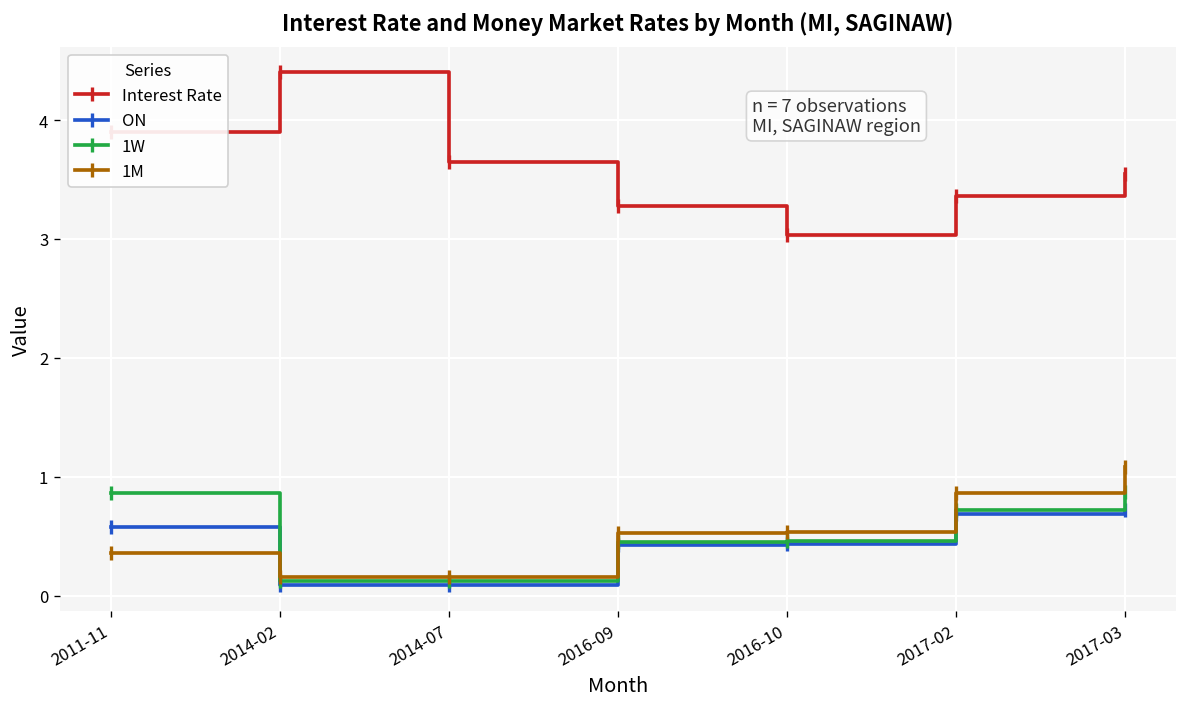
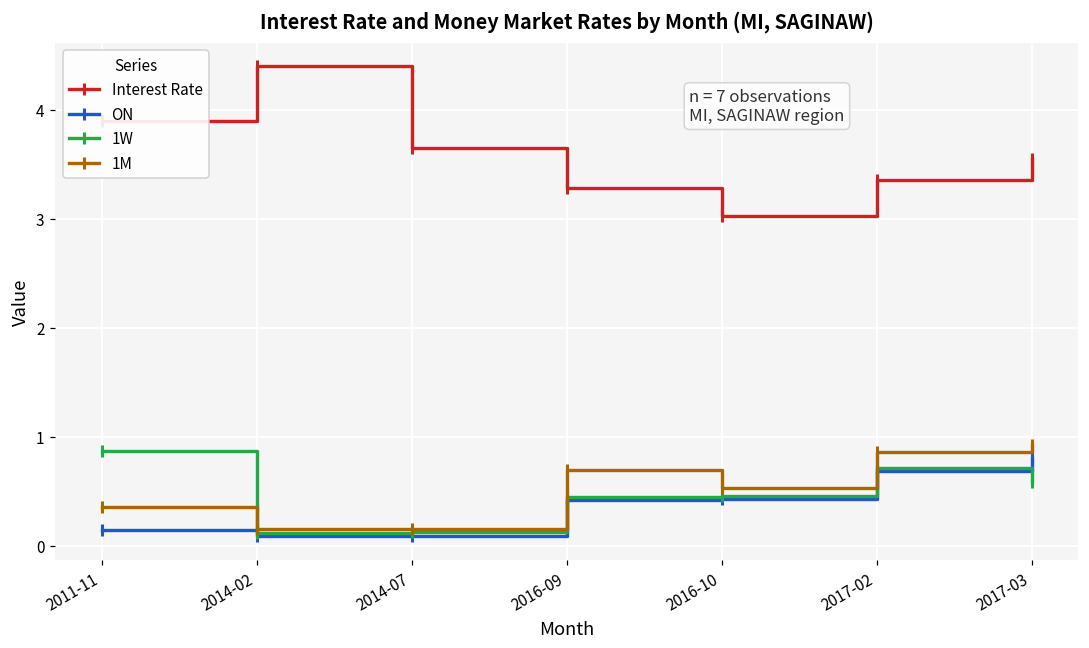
  {
    "Interest Rate": {
      "2014-02": 4.4,
      "2014-07": 3.7,
      "2016-09": 3.3,
      "2016-10": 3.0,
      "2017-02": 3.4,
      "2017-03": 3.6
    },
    "ON": {
-     "2011-11": 0.6,
+     "2011-11": 0.1,
      "2014-02": 0.1,
      "2014-07": 0.1,
      "2016-09": 0.4,
      "2016-10": 0.4,
      "2017-02": 0.7,
-     "2017-03": 0.7
+     "2017-03": 0.8
    },
    "1W": {
      "2011-11": 0.9,
      "2014-02": 0.1,
      "2014-07": 0.1,
      "2016-09": 0.4,
      "2016-10": 0.5,
      "2017-02": 0.7,
-     "2017-03": 0.9
+     "2017-03": 0.6
    },
    "1M": {
      "2011-11": 0.4,
      "2014-02": 0.2,
      "2014-07": 0.2,
-     "2016-09": 0.5,
+     "2016-09": 0.7,
      "2016-10": 0.5,
      "2017-02": 0.9,
-     "2017-03": 1.1
+     "2017-03": 0.9
    }
  }
